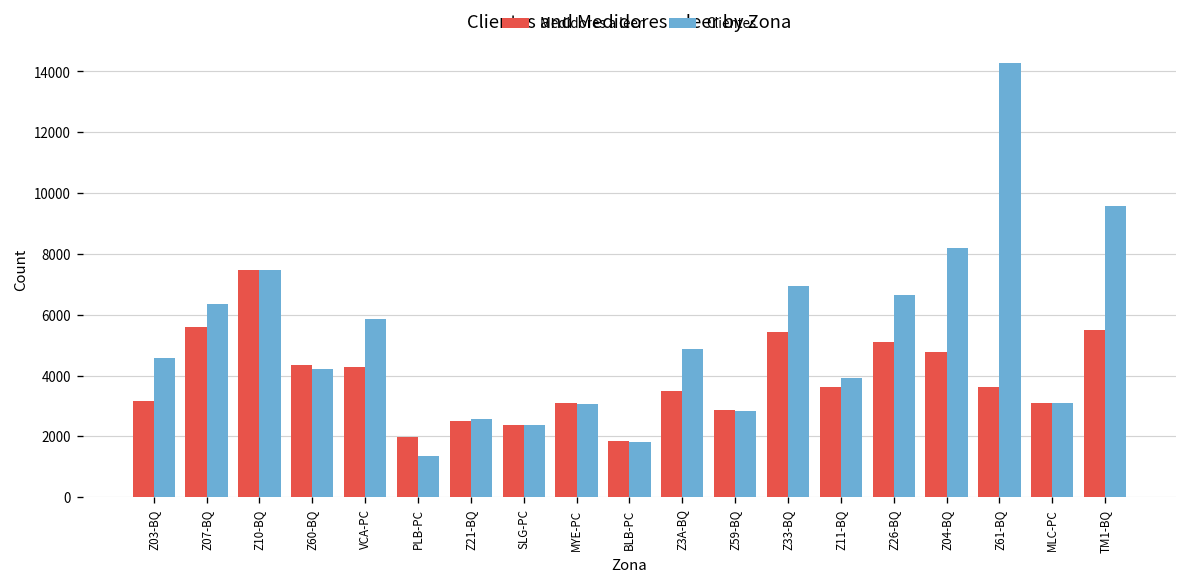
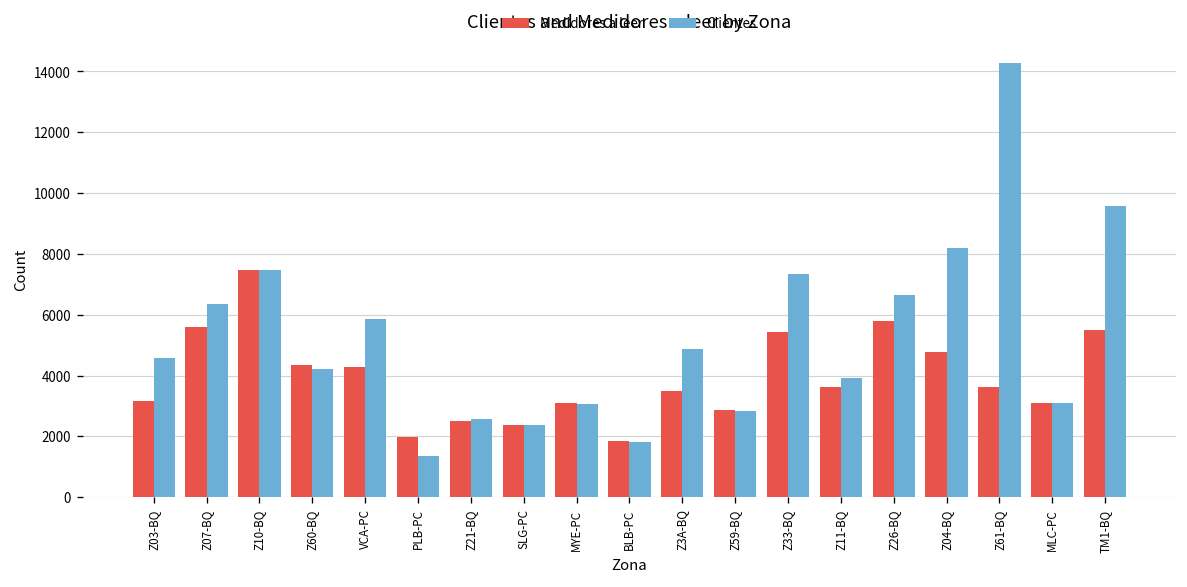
  {
    "Medidores a leer": {
      "Z03-BQ": 3200,
      "Z07-BQ": 5600,
      "Z10-BQ": 7500,
      "Z60-BQ": 4300,
      "VCA-PC": 4300,
      "PLB-PC": 2000,
      "Z21-BQ": 2500,
      "SLG-PC": 2400,
      "MYE-PC": 3100,
      "BLB-PC": 1900,
      "Z3A-BQ": 3500,
      "Z59-BQ": 2900,
      "Z33-BQ": 5400,
      "Z11-BQ": 3600,
-     "Z26-BQ": 5100,
+     "Z26-BQ": 5800,
      "Z04-BQ": 4800,
      "Z61-BQ": 3600,
      "MLC-PC": 3100,
      "TM1-BQ": 5500
    },
    "Clientes": {
      "Z03-BQ": 4600,
      "Z07-BQ": 6400,
      "Z10-BQ": 7500,
      "Z60-BQ": 4200,
      "VCA-PC": 5900,
      "PLB-PC": 1400,
      "Z21-BQ": 2600,
      "SLG-PC": 2400,
      "MYE-PC": 3100,
      "BLB-PC": 1800,
      "Z3A-BQ": 4900,
      "Z59-BQ": 2800,
-     "Z33-BQ": 6900,
+     "Z33-BQ": 7400,
      "Z11-BQ": 3900,
      "Z26-BQ": 6600,
      "Z04-BQ": 8200,
      "Z61-BQ": 14300,
      "MLC-PC": 3100,
      "TM1-BQ": 9600
    }
  }
